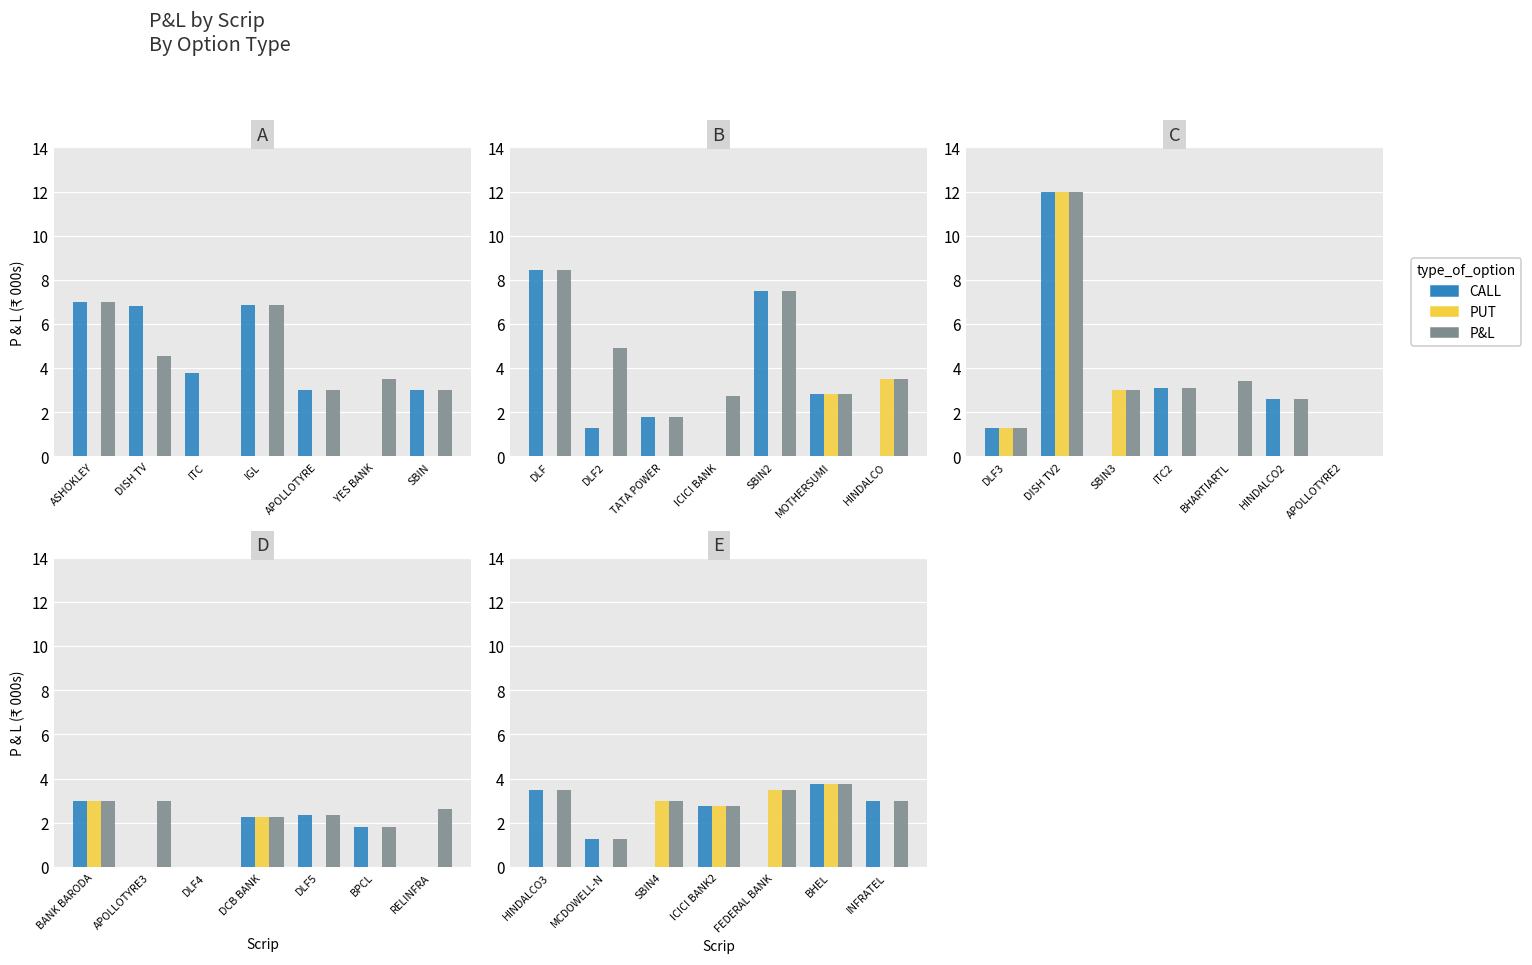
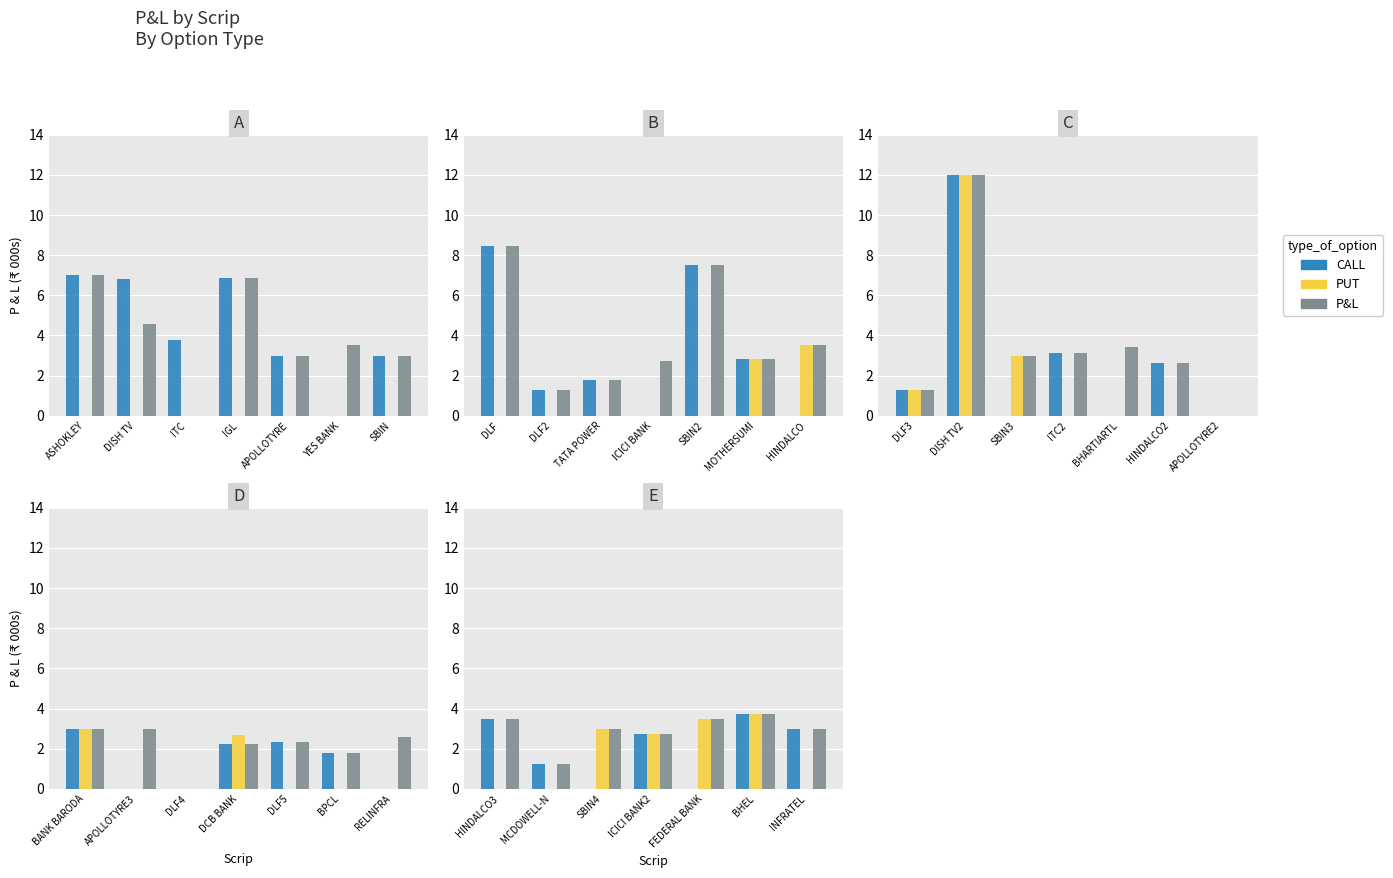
  {
    "A": {
      "CALL": {
        "ASHOKLEY": 7.0,
        "DISH TV": 6.8,
        "ITC": 3.8,
        "IGL": 6.9,
        "APOLLOTYRE": 3.0,
        "SBIN": 3.0
      },
      "PUT": {
        "ASHOKLEY": 0.0,
        "DISH TV": 0.0,
        "ITC": 0.0,
        "IGL": 0.0,
        "APOLLOTYRE": 0.0,
        "YES BANK": 0.0,
        "SBIN": 0.0
      },
      "P&L": {
        "ASHOKLEY": 7.0,
        "DISH TV": 4.6,
        "ITC": 0.0,
        "IGL": 6.9,
        "APOLLOTYRE": 3.0,
        "YES BANK": 3.5,
        "SBIN": 3.0
      }
    },
    "B": {
      "CALL": {
        "DLF": 8.5,
        "DLF2": 1.3,
        "TATA POWER": 1.8,
        "SBIN2": 7.5,
        "MOTHERSUMI": 2.9
      },
      "PUT": {
        "DLF": 0.0,
        "DLF2": 0.0,
        "TATA POWER": 0.0,
        "ICICI BANK": 0.0,
        "SBIN2": 0.0,
        "MOTHERSUMI": 2.9,
        "HINDALCO": 3.5
      },
      "P&L": {
        "DLF": 8.5,
-       "DLF2": 4.9,
+       "DLF2": 1.3,
        "TATA POWER": 1.8,
        "ICICI BANK": 2.8,
        "SBIN2": 7.5,
        "MOTHERSUMI": 2.9,
        "HINDALCO": 3.5
      }
    },
    "C": {
      "CALL": {
        "DLF3": 1.3,
        "DISH TV2": 12.0,
        "ITC2": 3.1,
        "HINDALCO2": 2.6,
        "APOLLOTYRE2": 0.0
      },
      "PUT": {
        "DLF3": 1.3,
        "DISH TV2": 12.0,
        "SBIN3": 3.0,
        "ITC2": 0.0,
        "BHARTIARTL": 0.0,
        "HINDALCO2": 0.0,
        "APOLLOTYRE2": 0.0
      },
      "P&L": {
        "DLF3": 1.3,
        "DISH TV2": 12.0,
        "SBIN3": 3.0,
        "ITC2": 3.1,
        "BHARTIARTL": 3.4,
        "HINDALCO2": 2.6,
        "APOLLOTYRE2": 0.0
      }
    },
    "D": {
      "CALL": {
        "BANK BARODA": 3.0,
        "DLF4": 0.0,
        "DCB BANK": 2.3,
        "DLF5": 2.3,
        "BPCL": 1.8
      },
      "PUT": {
        "BANK BARODA": 3.0,
        "APOLLOTYRE3": 0.0,
        "DLF4": 0.0,
-       "DCB BANK": 2.3,
+       "DCB BANK": 2.7,
        "DLF5": 0.0,
        "BPCL": 0.0,
        "RELINFRA": 0.0
      },
      "P&L": {
        "BANK BARODA": 3.0,
        "APOLLOTYRE3": 3.0,
        "DLF4": 0.0,
        "DCB BANK": 2.3,
        "DLF5": 2.3,
        "BPCL": 1.8,
        "RELINFRA": 2.6
      }
    },
    "E": {
      "CALL": {
        "HINDALCO3": 3.5,
        "MCDOWELL-N": 1.3,
        "ICICI BANK2": 2.8,
        "BHEL": 3.8,
        "INFRATEL": 3.0
      },
      "PUT": {
        "HINDALCO3": 0.0,
        "MCDOWELL-N": 0.0,
        "SBIN4": 3.0,
        "ICICI BANK2": 2.8,
        "FEDERAL BANK": 3.5,
        "BHEL": 3.8,
        "INFRATEL": 0.0
      },
      "P&L": {
        "HINDALCO3": 3.5,
        "MCDOWELL-N": 1.3,
        "SBIN4": 3.0,
        "ICICI BANK2": 2.8,
        "FEDERAL BANK": 3.5,
        "BHEL": 3.8,
        "INFRATEL": 3.0
      }
    }
  }
